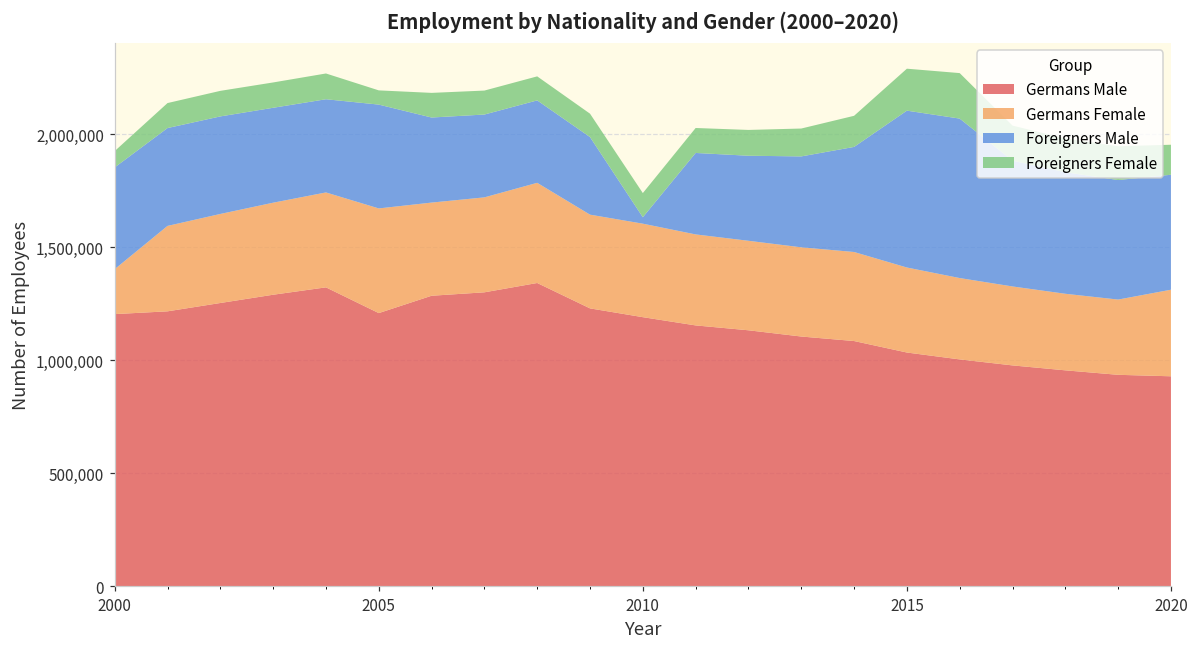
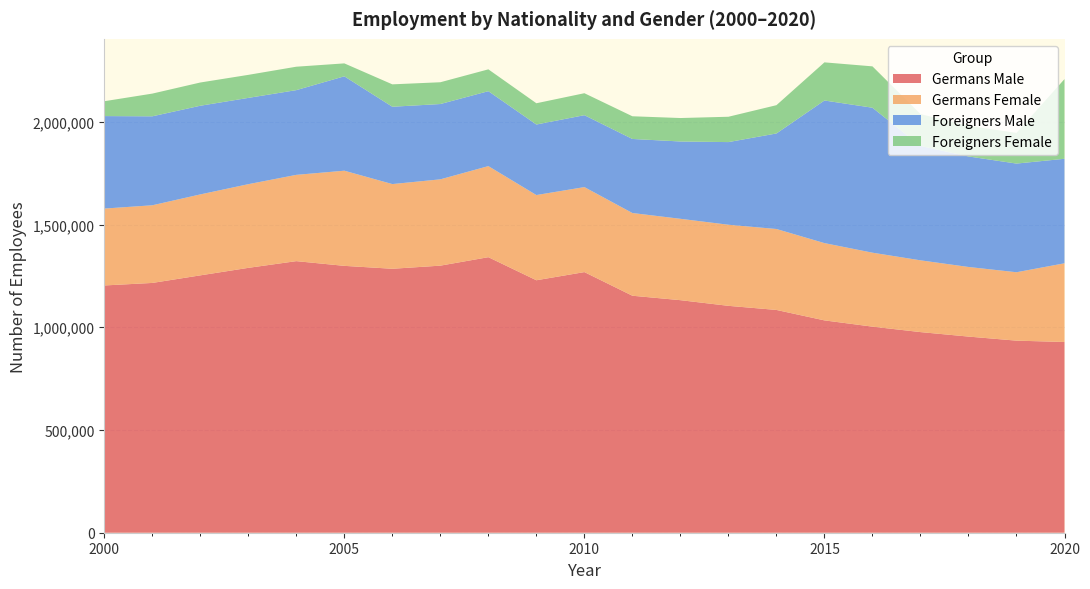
  {
    "Germans Male": {
      "2000": "1,200,000",
-     "2005": "1,210,000",
-     "2010": "1,190,000",
+     "2005": "1,300,000",
+     "2010": "1,270,000",
      "2015": "1,030,000",
      "2020": "930,000"
    },
    "Germans Female": {
-     "2000": "200,000",
+     "2000": "370,000",
      "2005": "460,000",
      "2010": "410,000",
      "2015": "380,000",
      "2020": "380,000"
    },
    "Foreigners Male": {
      "2000": "450,000",
      "2005": "460,000",
-     "2010": "30,000",
+     "2010": "350,000",
      "2015": "690,000",
      "2020": "510,000"
    },
    "Foreigners Female": {
      "2000": "70,000",
      "2005": "60,000",
      "2010": "110,000",
      "2015": "190,000",
-     "2020": "130,000"
+     "2020": "390,000"
    }
  }
